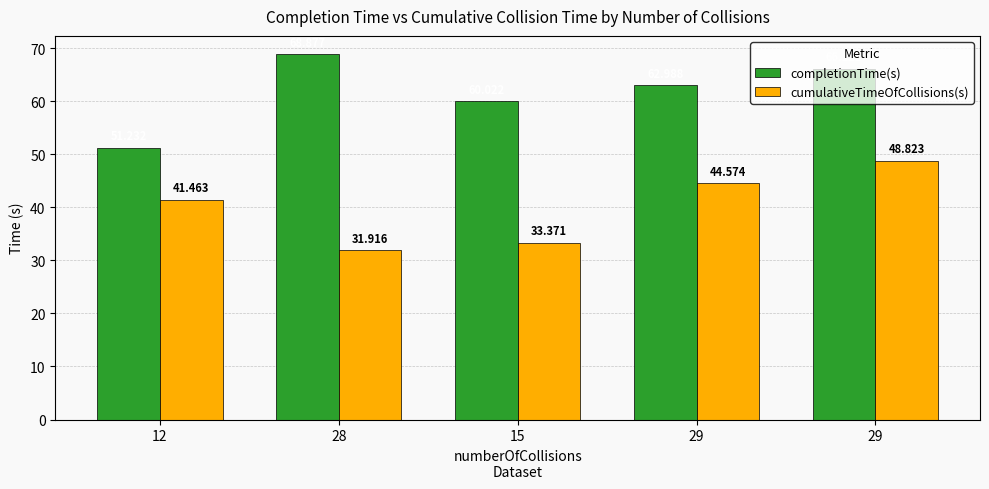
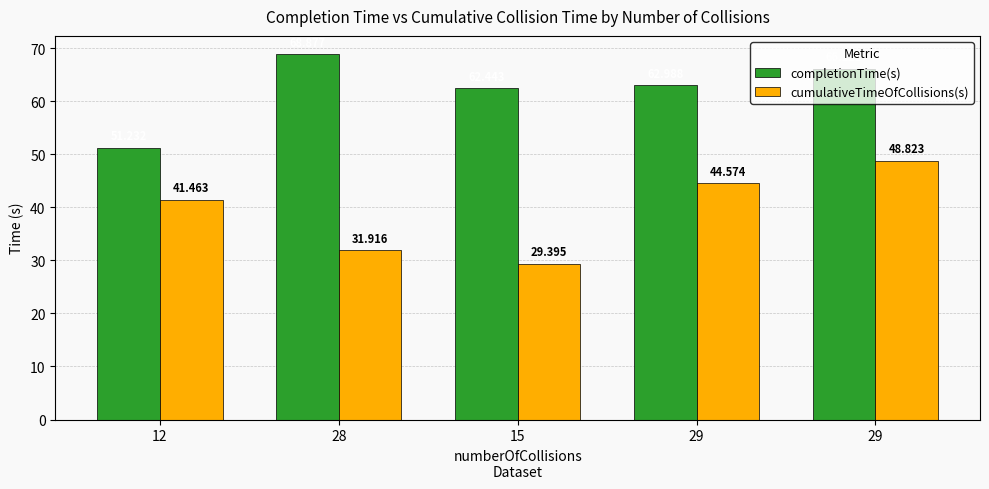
  {
    "completionTime(s)": {
      "12": 51,
      "28": 69,
-     "15": 60
+     "15": 62
    },
    "cumulativeTimeOfCollisions(s)": {
      "12": 41.463,
      "28": 31.916,
-     "15": 33.371
+     "15": 29.395
    }
  }
